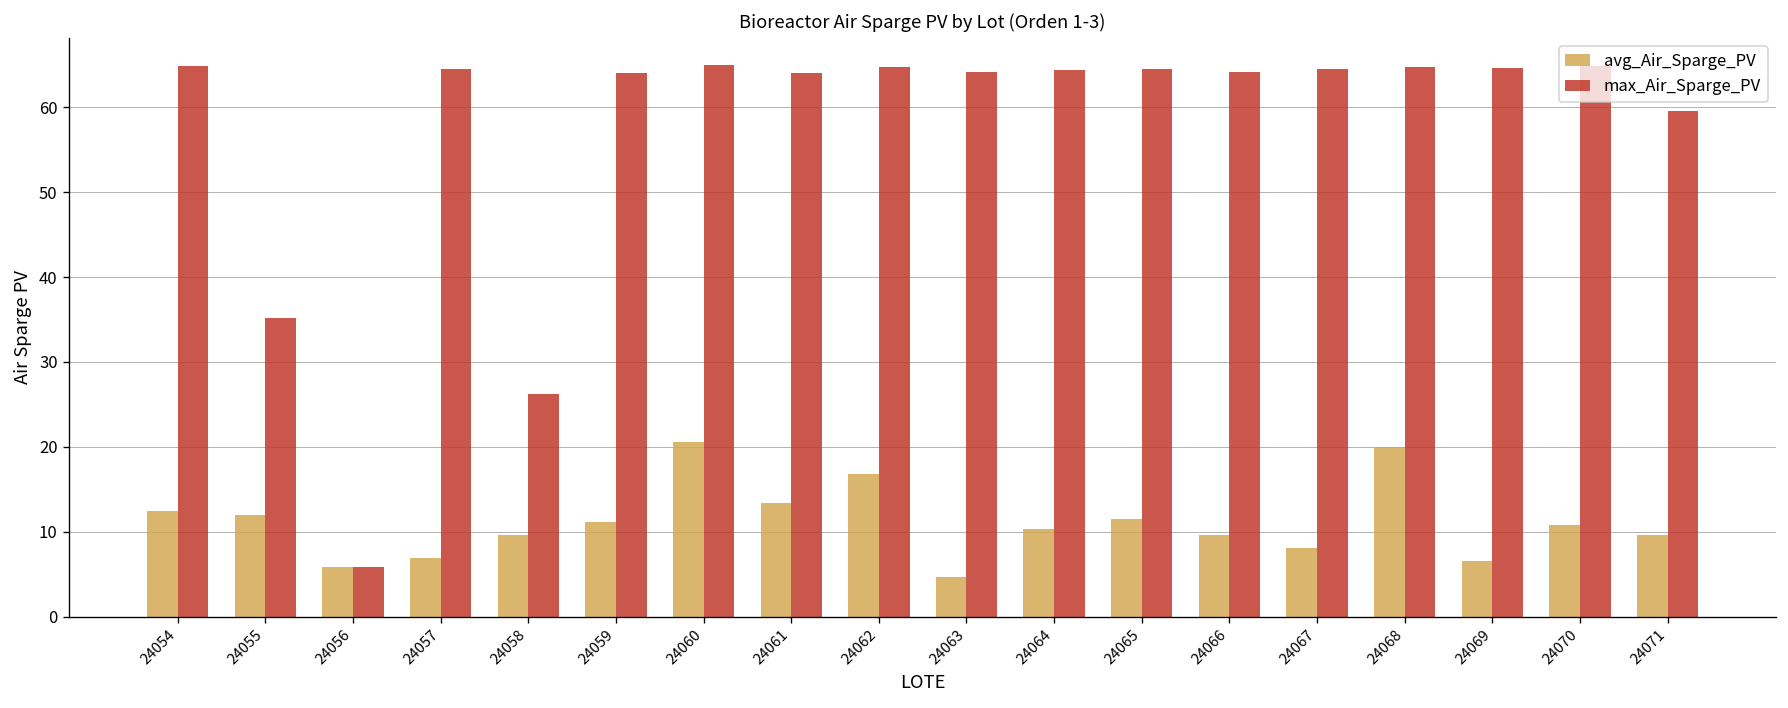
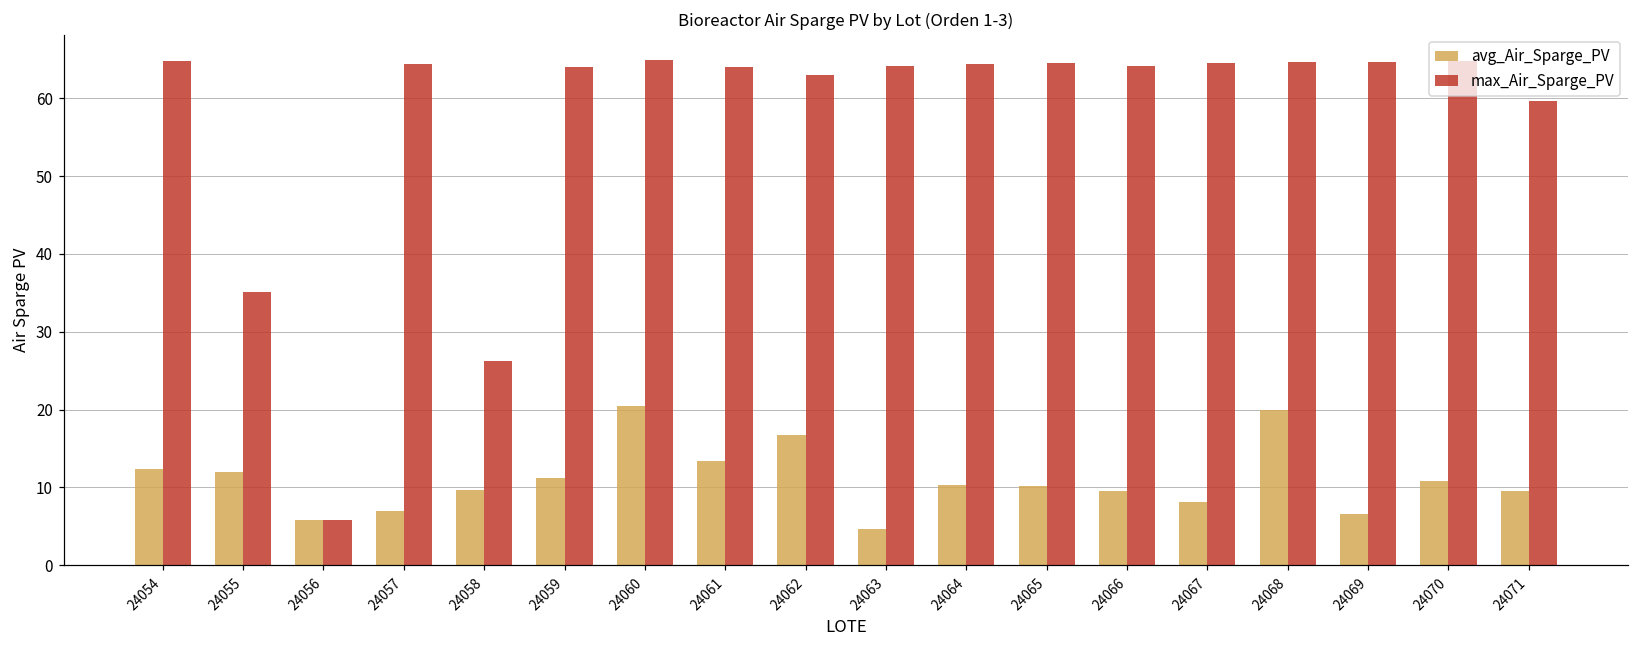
  {
    "avg_Air_Sparge_PV": {
      "24054": 12,
      "24055": 12,
      "24056": 6,
      "24057": 7,
      "24058": 10,
      "24059": 11,
      "24060": 21,
      "24061": 13,
      "24062": 17,
      "24063": 5,
      "24064": 10,
-     "24065": 11,
+     "24065": 10,
      "24066": 10,
      "24067": 8,
      "24068": 20,
      "24069": 7,
      "24070": 11,
      "24071": 10
    },
    "max_Air_Sparge_PV": {
      "24054": 65,
      "24055": 35,
      "24056": 6,
      "24057": 64,
      "24058": 26,
      "24059": 64,
      "24060": 65,
      "24061": 64,
-     "24062": 65,
+     "24062": 63,
      "24063": 64,
      "24064": 64,
      "24065": 64,
      "24066": 64,
      "24067": 64,
      "24068": 65,
      "24069": 65,
      "24071": 60
    }
  }
